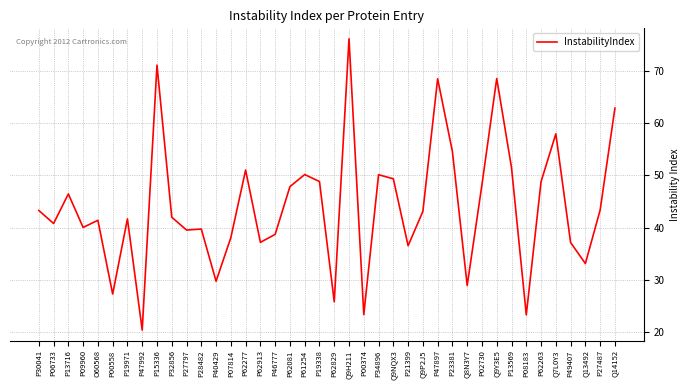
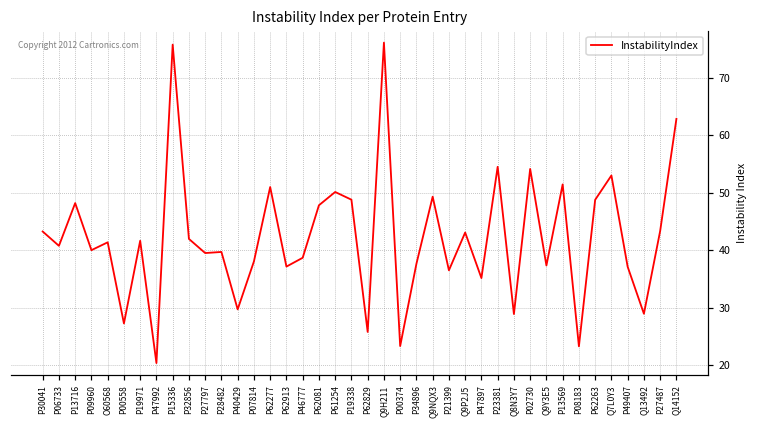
  {
    "P30041": 43,
    "P06733": 41,
-   "P13716": 46,
+   "P13716": 48,
    "P09960": 40,
    "O60568": 41,
    "P00558": 27,
    "P19971": 42,
    "P47992": 20,
-   "P15336": 71,
+   "P15336": 76,
    "P32856": 42,
    "P27797": 40,
    "P28482": 40,
    "P40429": 30,
    "P07814": 38,
    "P62277": 51,
    "P62913": 37,
    "P46777": 39,
    "P62081": 48,
    "P61254": 50,
    "P19338": 49,
    "P62829": 26,
    "Q9H211": 76,
    "P00374": 23,
-   "P34896": 50,
+   "P34896": 38,
    "Q9NQX3": 49,
    "P21399": 37,
    "Q9P2J5": 43,
-   "P47897": 68,
+   "P47897": 35,
    "P23381": 55,
    "Q8N3Y7": 29,
-   "P02730": 48,
-   "Q9Y3E5": 69,
+   "P02730": 54,
+   "Q9Y3E5": 37,
    "P13569": 51,
    "P08183": 23,
    "P62263": 49,
-   "Q7L0Y3": 58,
+   "Q7L0Y3": 53,
    "P49407": 37,
-   "Q13492": 33,
+   "Q13492": 29,
    "P27487": 43,
    "Q14152": 63
  }
